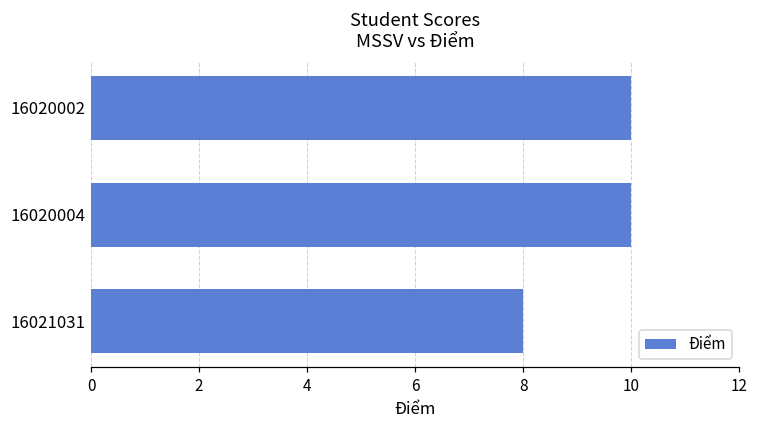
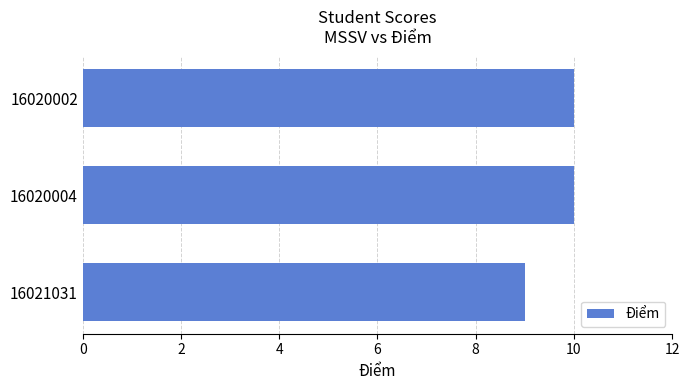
  {
    "16020002": 10,
    "16020004": 10,
-   "16021031": 8
+   "16021031": 9
  }
